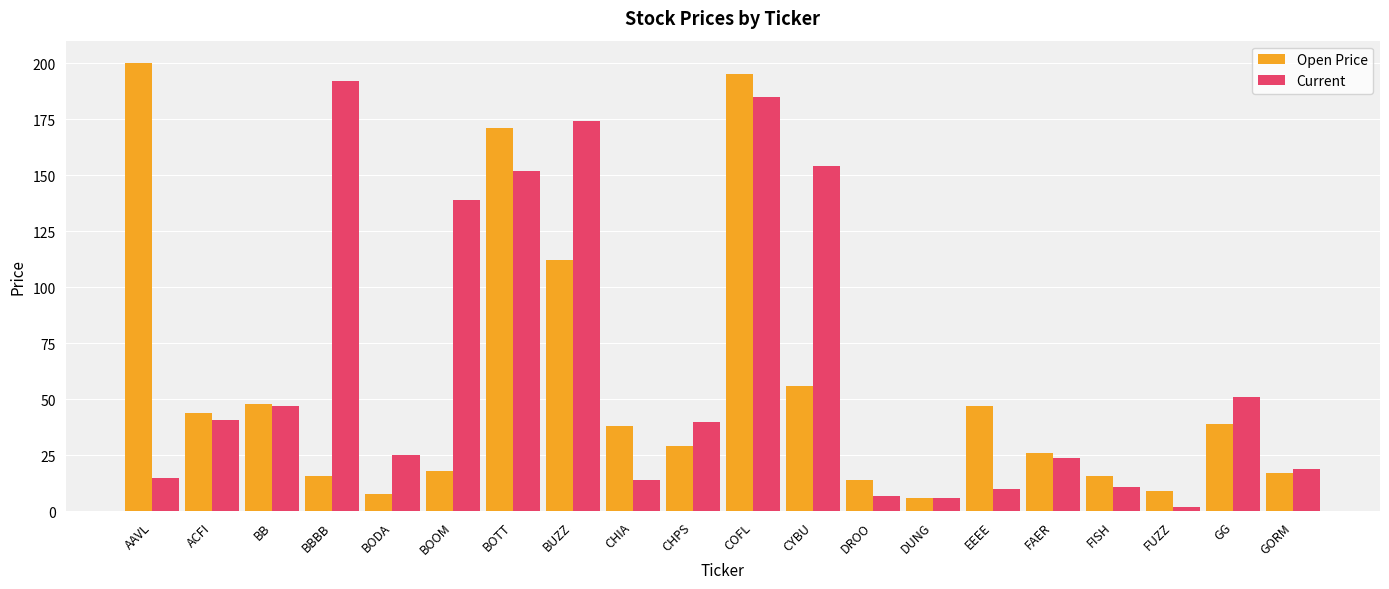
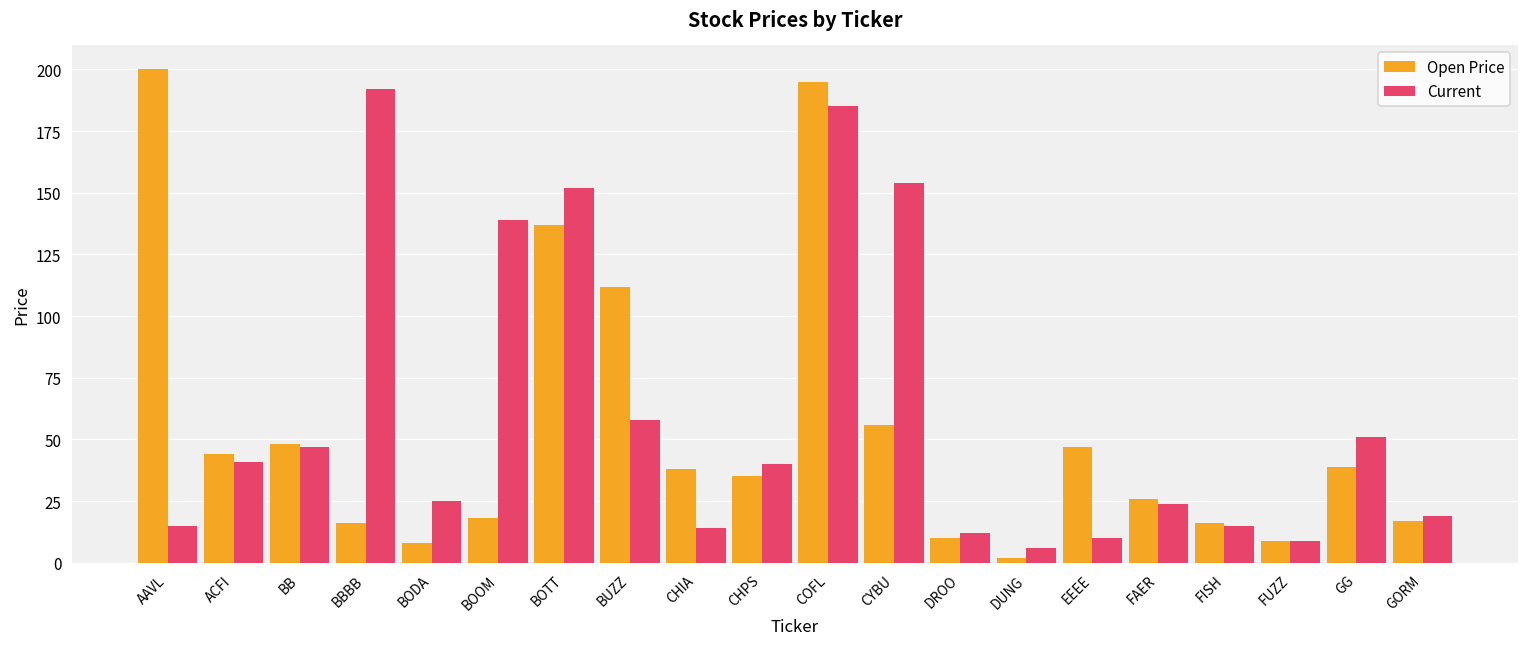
  {
    "Open Price": {
      "AAVL": 200,
      "ACFI": 44,
      "BB": 48,
      "BBBB": 16,
      "BODA": 8,
      "BOOM": 18,
-     "BOTT": 171,
+     "BOTT": 137,
      "BUZZ": 112,
      "CHIA": 38,
-     "CHPS": 29,
+     "CHPS": 35,
      "COFL": 195,
      "CYBU": 56,
-     "DROO": 14,
-     "DUNG": 6,
+     "DROO": 10,
+     "DUNG": 2,
      "EEEE": 47,
      "FAER": 26,
      "FISH": 16,
      "FUZZ": 9,
      "GG": 39,
      "GORM": 17
    },
    "Current": {
      "AAVL": 15,
      "ACFI": 41,
      "BB": 47,
      "BBBB": 192,
      "BODA": 25,
      "BOOM": 139,
      "BOTT": 152,
-     "BUZZ": 174,
+     "BUZZ": 58,
      "CHIA": 14,
      "CHPS": 40,
      "COFL": 185,
      "CYBU": 154,
-     "DROO": 7,
+     "DROO": 12,
      "DUNG": 6,
      "EEEE": 10,
      "FAER": 24,
-     "FISH": 11,
-     "FUZZ": 2,
+     "FISH": 15,
+     "FUZZ": 9,
      "GG": 51,
      "GORM": 19
    }
  }
